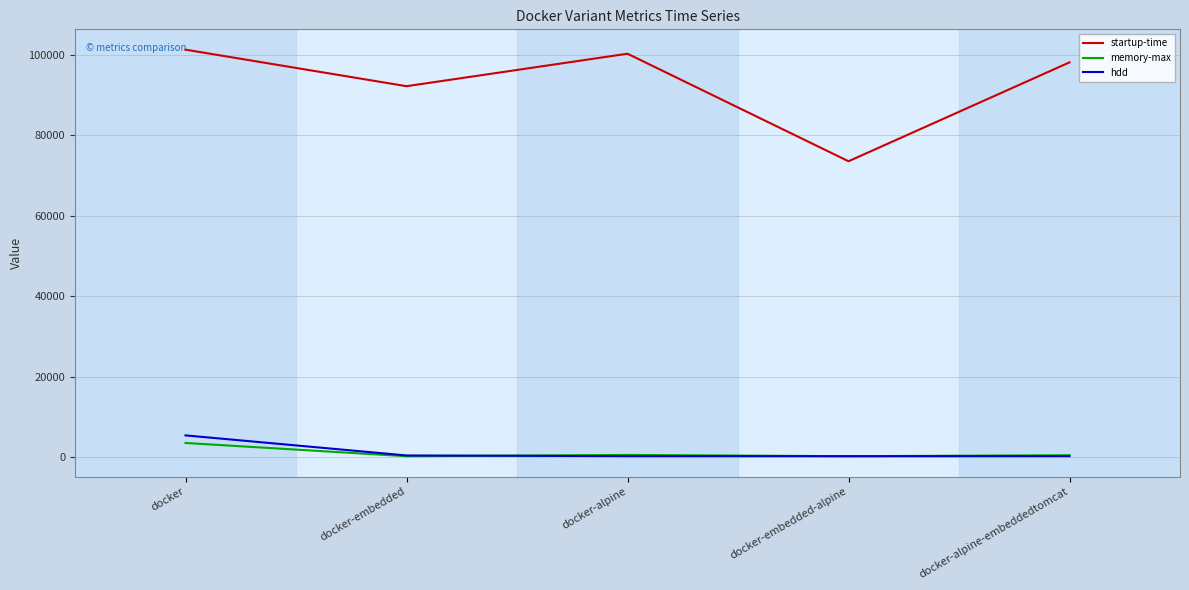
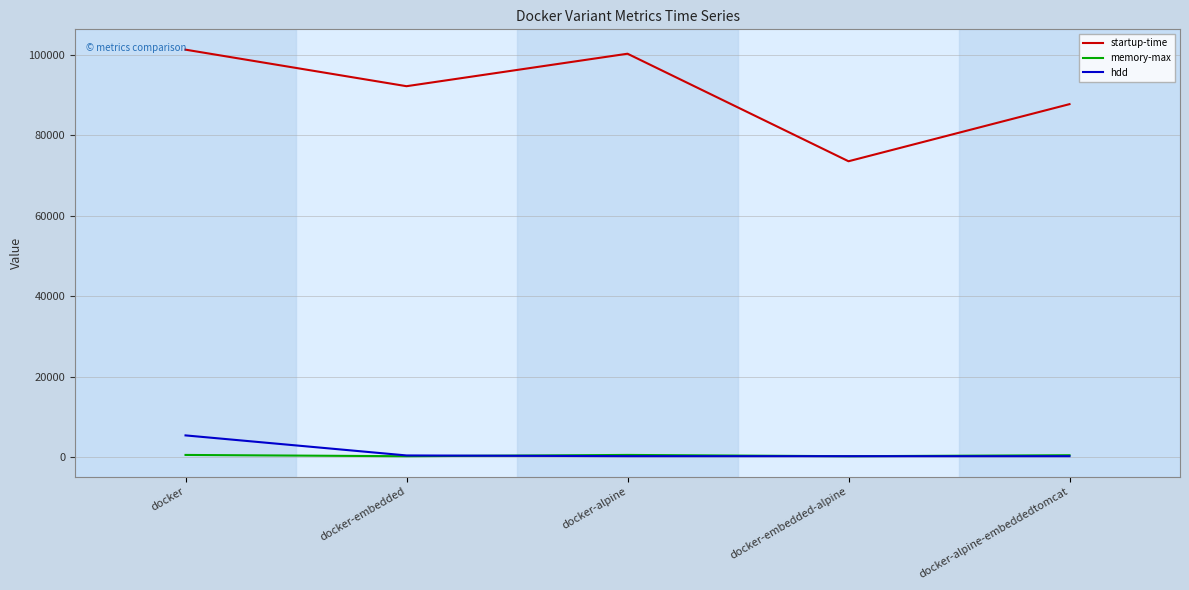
  {
    "startup-time": {
      "docker": 101000,
      "docker-embedded": 92000,
      "docker-alpine": 100000,
      "docker-embedded-alpine": 74000,
-     "docker-alpine-embeddedtomcat": 98000
+     "docker-alpine-embeddedtomcat": 88000
    },
    "memory-max": {
-     "docker": 4000
+     "docker": 1000
    },
    "hdd": {
      "docker": 5000
    }
  }
